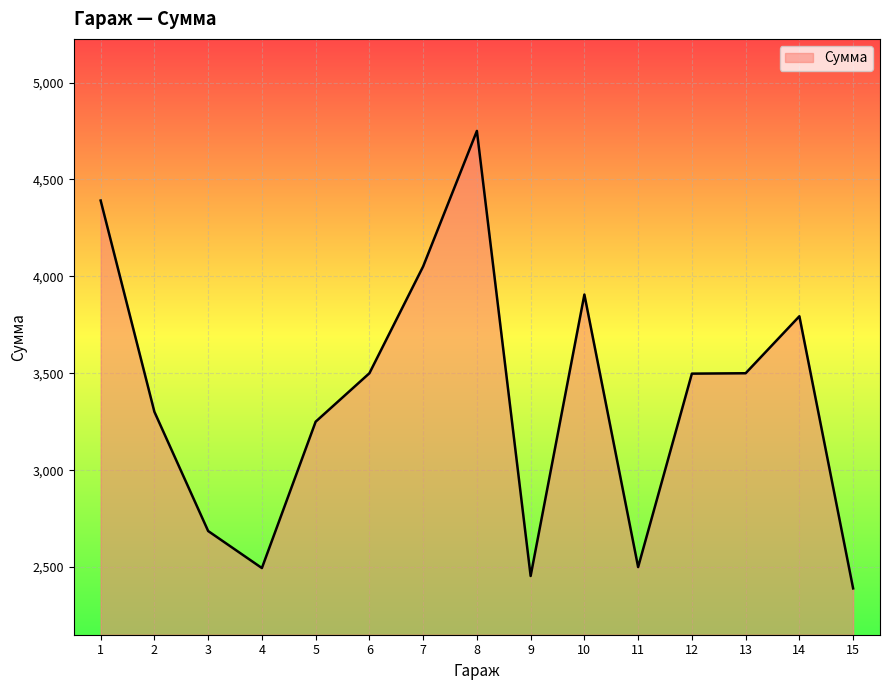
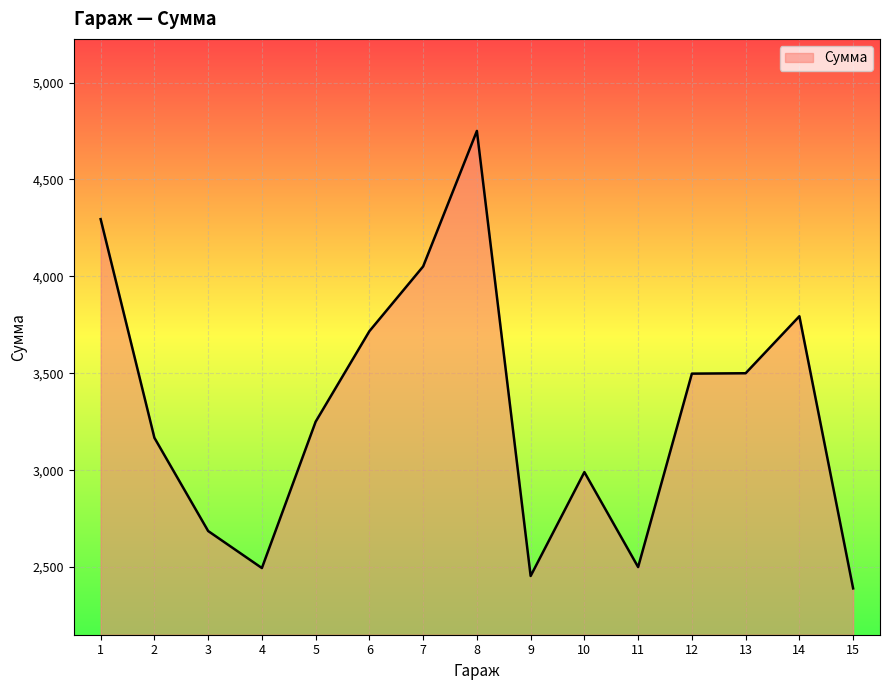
  {
-   "1": "4,390",
-   "2": "3,300",
+   "1": "4,300",
+   "2": "3,170",
    "3": "2,690",
    "4": "2,500",
    "5": "3,250",
-   "6": "3,500",
+   "6": "3,720",
    "7": "4,050",
    "8": "4,750",
    "9": "2,450",
-   "10": "3,910",
+   "10": "2,990",
    "11": "2,500",
    "12": "3,500",
    "13": "3,500",
    "14": "3,790",
    "15": "2,390"
  }
